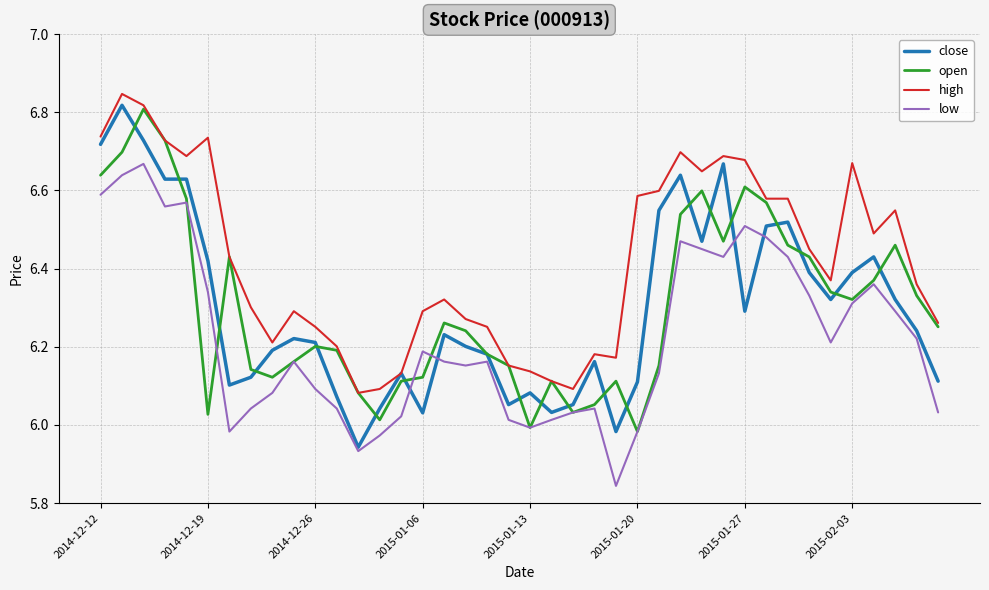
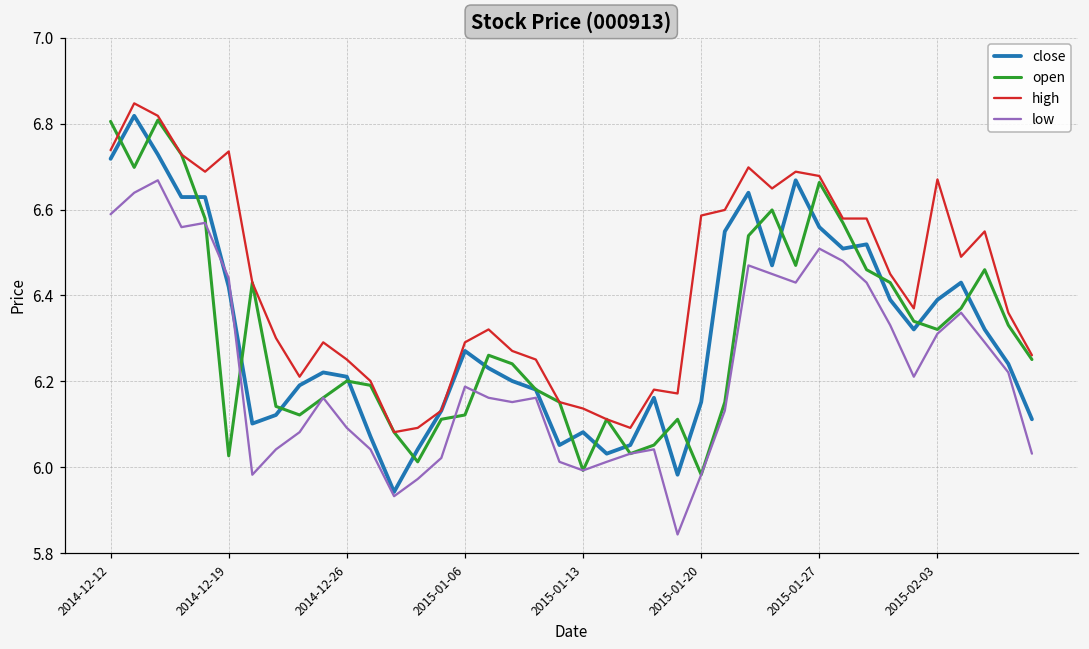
  {
    "close": {
      "2014-12-12": 6.72,
      "2014-12-19": 6.42,
      "2014-12-26": 6.21,
-     "2015-01-06": 6.03,
+     "2015-01-06": 6.27,
      "2015-01-13": 6.08,
-     "2015-01-20": 6.11,
-     "2015-01-27": 6.29,
+     "2015-01-20": 6.15,
+     "2015-01-27": 6.56,
      "2015-02-03": 6.39
    },
    "open": {
-     "2014-12-12": 6.64,
+     "2014-12-12": 6.81,
      "2014-12-19": 6.03,
      "2014-12-26": 6.20,
      "2015-01-06": 6.12,
-     "2015-01-27": 6.61,
+     "2015-01-27": 6.66,
      "2015-02-03": 6.32
    },
    "high": {
      "2014-12-12": 6.74,
      "2014-12-19": 6.74,
      "2014-12-26": 6.25,
      "2015-01-06": 6.29,
      "2015-01-13": 6.14,
      "2015-01-20": 6.59,
      "2015-01-27": 6.68,
      "2015-02-03": 6.67
    },
    "low": {
      "2014-12-12": 6.59,
-     "2014-12-19": 6.34,
+     "2014-12-19": 6.44,
      "2014-12-26": 6.09,
      "2015-01-06": 6.19,
      "2015-01-27": 6.51,
      "2015-02-03": 6.31
    }
  }
